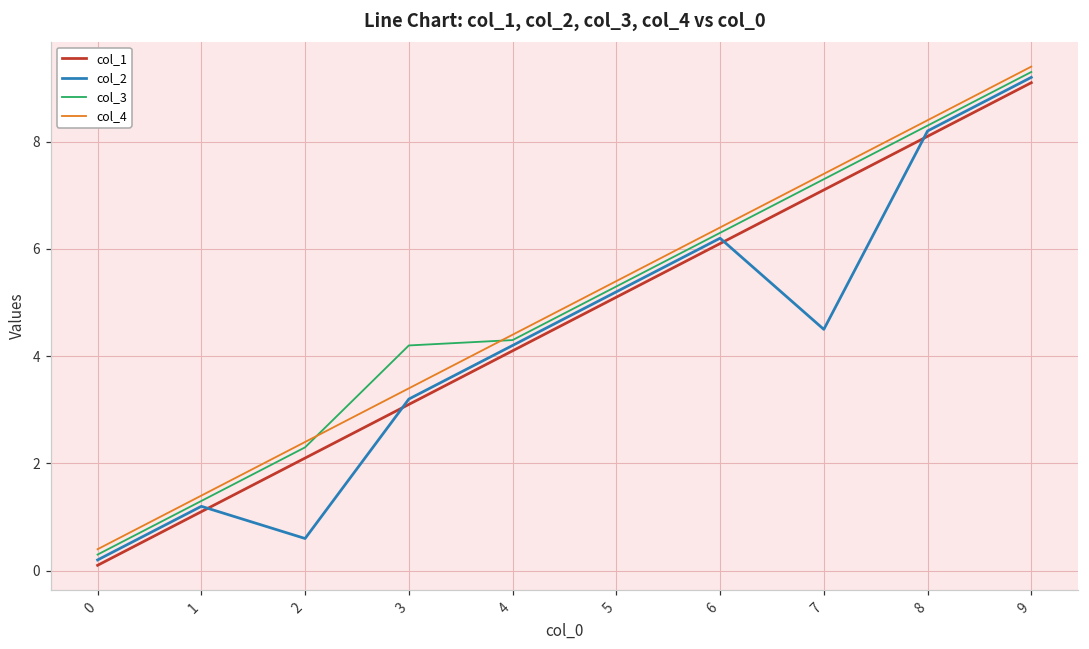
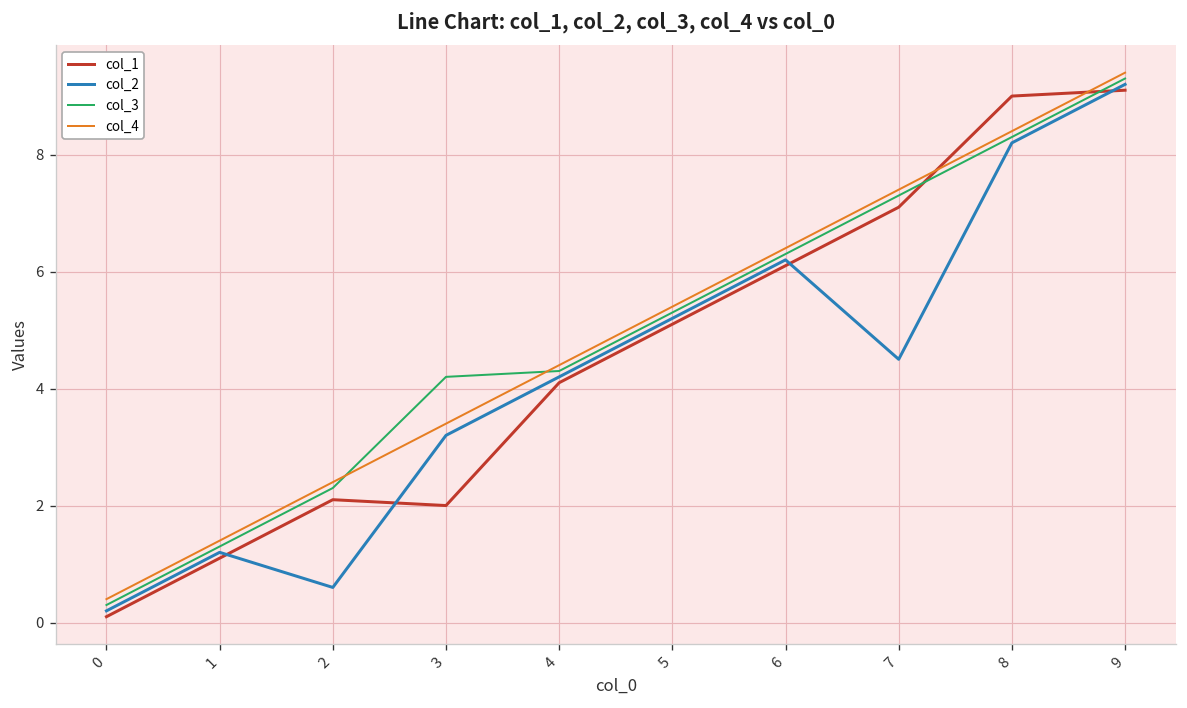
  {
    "col_1": {
      "0": 0.1,
      "1": 1.1,
      "2": 2.1,
-     "3": 3.1,
+     "3": 2.0,
      "4": 4.1,
      "5": 5.1,
      "6": 6.1,
      "7": 7.1,
-     "8": 8.1,
+     "8": 9.0,
      "9": 9.1
    },
    "col_2": {
      "0": 0.2,
      "1": 1.2,
      "2": 0.6,
      "3": 3.2,
      "4": 4.2,
      "5": 5.2,
      "6": 6.2,
      "7": 4.5,
      "8": 8.2,
      "9": 9.2
    },
    "col_3": {
      "0": 0.3,
      "1": 1.3,
      "2": 2.3,
      "3": 4.2,
      "4": 4.3,
      "5": 5.3,
      "6": 6.3,
      "7": 7.3,
      "8": 8.3,
      "9": 9.3
    },
    "col_4": {
      "0": 0.4,
      "1": 1.4,
      "2": 2.4,
      "3": 3.4,
      "4": 4.4,
      "5": 5.4,
      "6": 6.4,
      "7": 7.4,
      "8": 8.4,
      "9": 9.4
    }
  }
